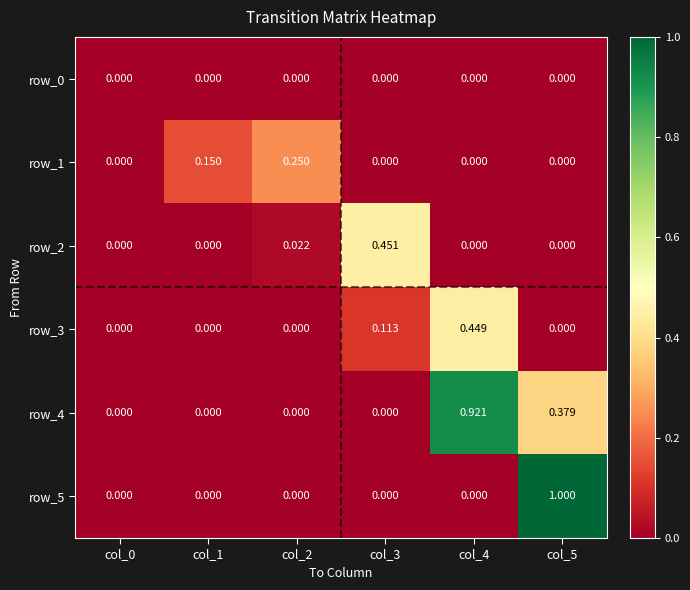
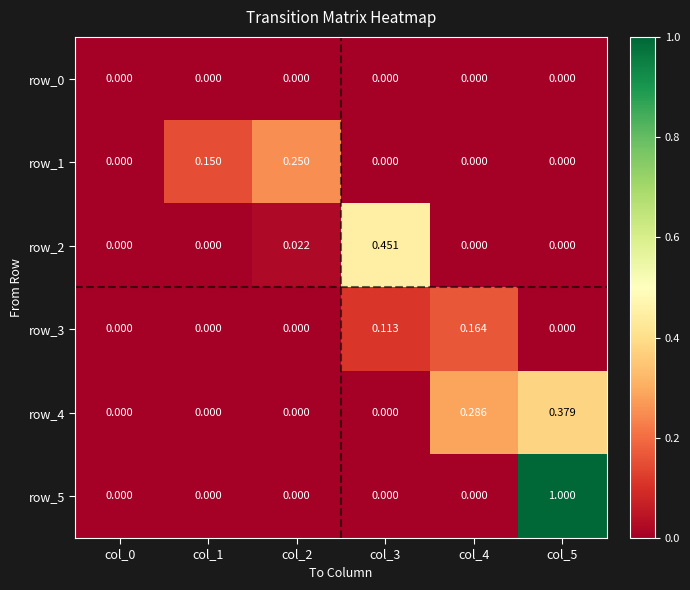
  {
    "row_0": {
      "col_0": 0.000,
      "col_1": 0.000,
      "col_2": 0.000,
      "col_3": 0.000,
      "col_4": 0.000,
      "col_5": 0.000
    },
    "row_1": {
      "col_0": 0.000,
      "col_1": 0.150,
      "col_2": 0.250,
      "col_3": 0.000,
      "col_4": 0.000,
      "col_5": 0.000
    },
    "row_2": {
      "col_0": 0.000,
      "col_1": 0.000,
      "col_2": 0.022,
      "col_3": 0.451,
      "col_4": 0.000,
      "col_5": 0.000
    },
    "row_3": {
      "col_0": 0.000,
      "col_1": 0.000,
      "col_2": 0.000,
      "col_3": 0.113,
-     "col_4": 0.449,
+     "col_4": 0.164,
      "col_5": 0.000
    },
    "row_4": {
      "col_0": 0.000,
      "col_1": 0.000,
      "col_2": 0.000,
      "col_3": 0.000,
-     "col_4": 0.921,
+     "col_4": 0.286,
      "col_5": 0.379
    },
    "row_5": {
      "col_0": 0.000,
      "col_1": 0.000,
      "col_2": 0.000,
      "col_3": 0.000,
      "col_4": 0.000,
      "col_5": 1.000
    }
  }
